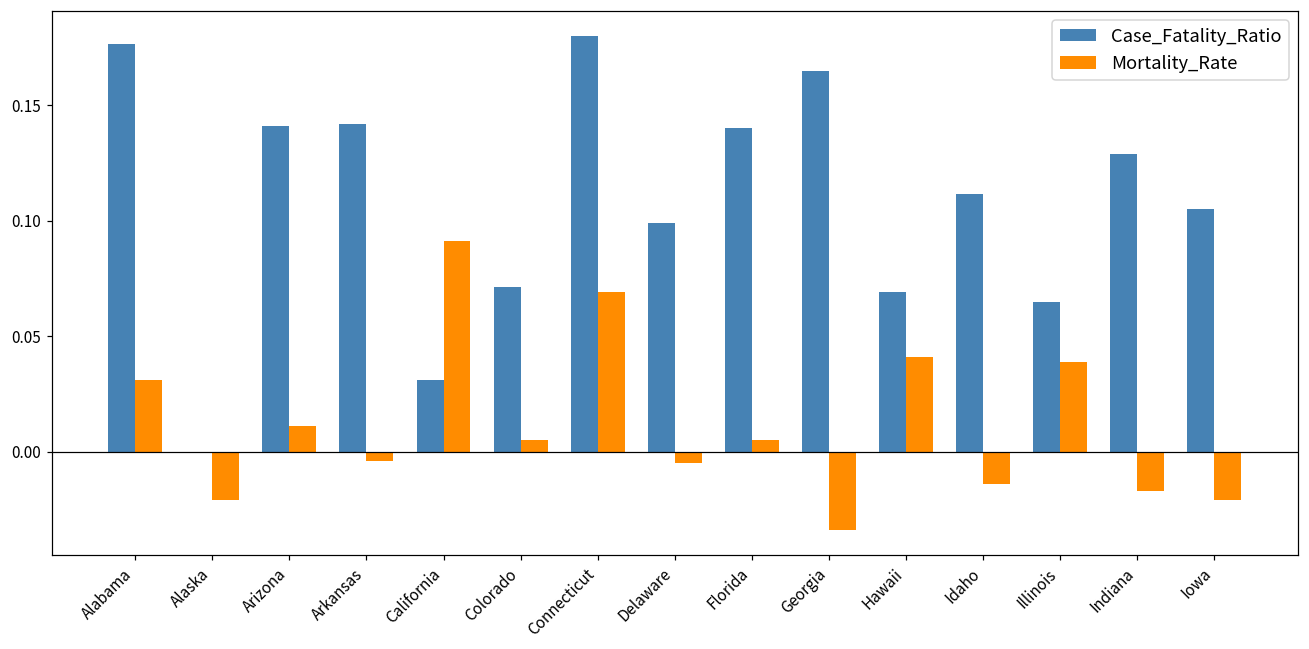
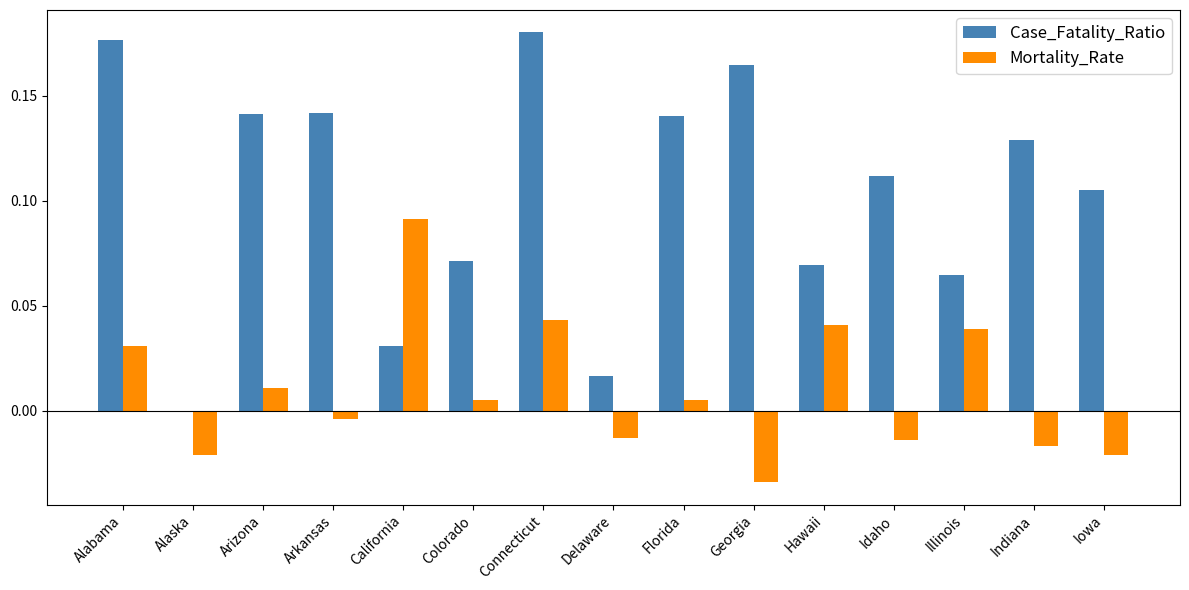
  {
    "Case_Fatality_Ratio": {
      "Alabama": 0.177,
      "Alaska": 0.000,
      "Arizona": 0.141,
      "Arkansas": 0.142,
      "California": 0.031,
      "Colorado": 0.071,
      "Connecticut": 0.180,
-     "Delaware": 0.099,
+     "Delaware": 0.016,
      "Florida": 0.140,
      "Georgia": 0.165,
      "Hawaii": 0.069,
      "Idaho": 0.112,
      "Illinois": 0.065,
      "Indiana": 0.129,
      "Iowa": 0.105
    },
    "Mortality_Rate": {
      "Alabama": 0.031,
      "Alaska": -0.021,
      "Arizona": 0.011,
      "Arkansas": -0.004,
      "California": 0.091,
      "Colorado": 0.005,
-     "Connecticut": 0.069,
-     "Delaware": -0.005,
+     "Connecticut": 0.043,
+     "Delaware": -0.013,
      "Florida": 0.005,
      "Georgia": -0.034,
      "Hawaii": 0.041,
      "Idaho": -0.014,
      "Illinois": 0.039,
      "Indiana": -0.017,
      "Iowa": -0.021
    }
  }
